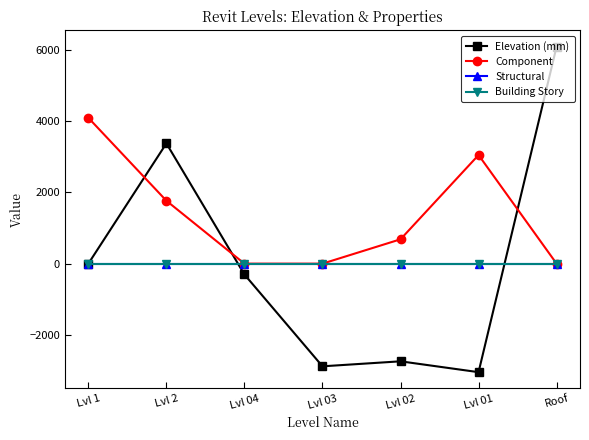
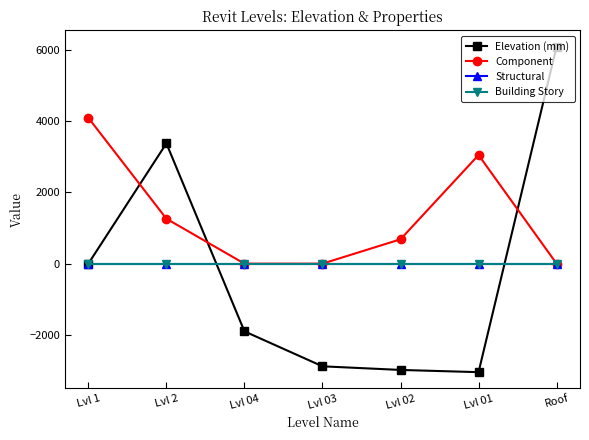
  {
    "Elevation (mm)": {
      "Lvl 2": 3400,
-     "Lvl 04": -300,
+     "Lvl 04": -1900,
      "Lvl 03": -2900,
-     "Lvl 02": -2700,
+     "Lvl 02": -3000,
      "Lvl 01": -3000
    },
    "Component": {
      "Lvl 1": 4100,
-     "Lvl 2": 1800,
+     "Lvl 2": 1300,
      "Lvl 02": 700,
      "Lvl 01": 3100
    },
    "Building Story": {
      "Lvl 2": 0,
      "Lvl 02": 0,
      "Lvl 01": 0
    }
  }
